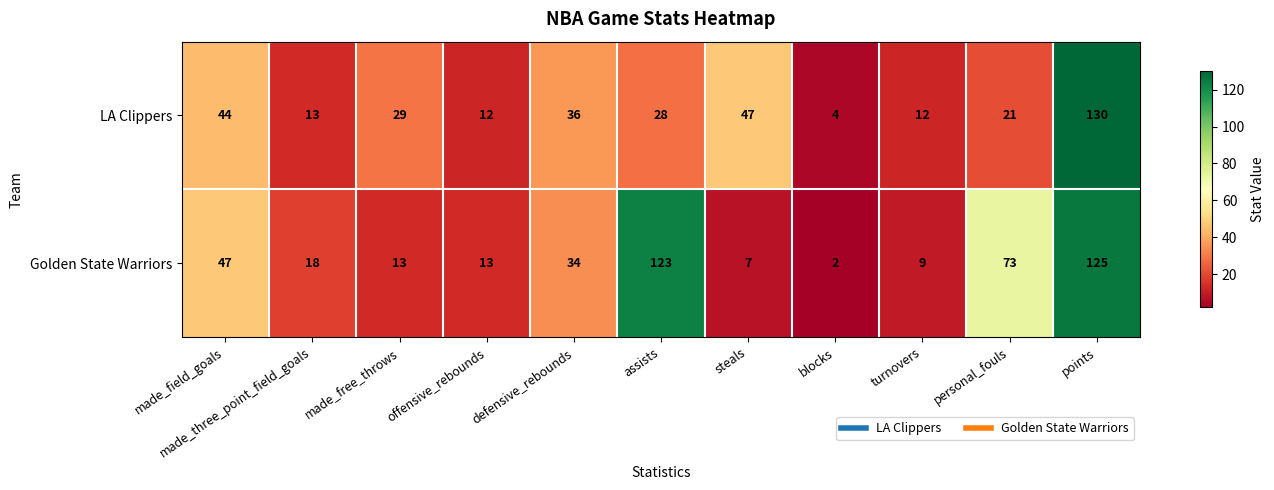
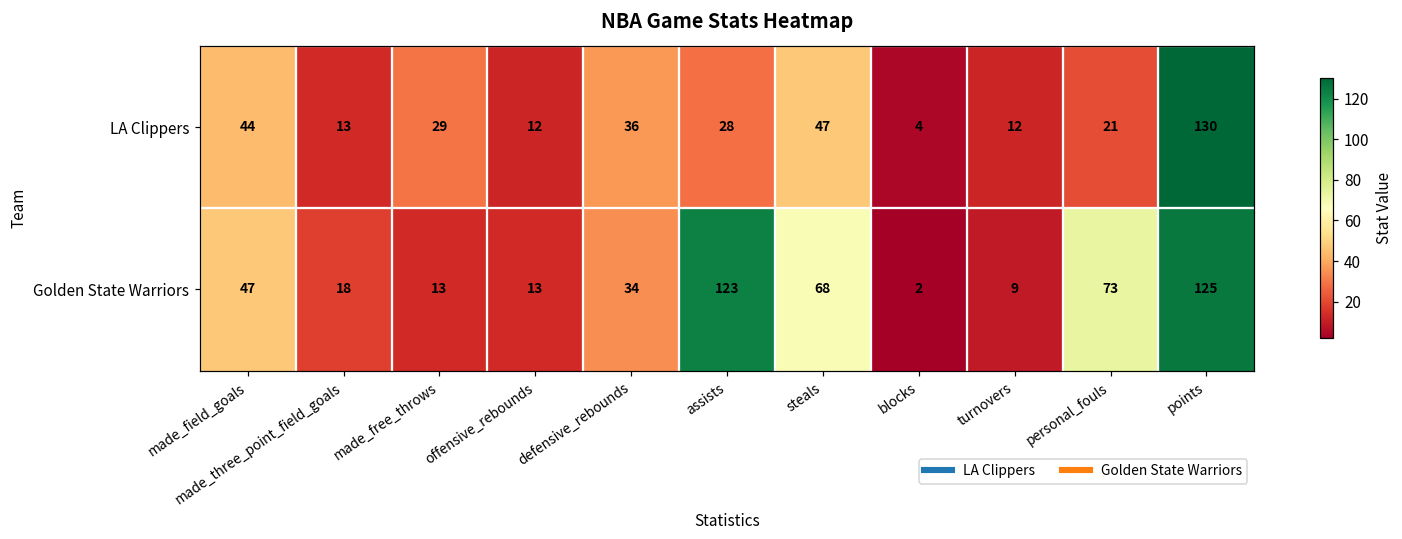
  {
    "LA Clippers": {
      "made_field_goals": 44,
      "made_three_point_field_goals": 13,
      "made_free_throws": 29,
      "offensive_rebounds": 12,
      "defensive_rebounds": 36,
      "assists": 28,
      "steals": 47,
      "blocks": 4,
      "turnovers": 12,
      "personal_fouls": 21,
      "points": 130
    },
    "Golden State Warriors": {
      "made_field_goals": 47,
      "made_three_point_field_goals": 18,
      "made_free_throws": 13,
      "offensive_rebounds": 13,
      "defensive_rebounds": 34,
      "assists": 123,
-     "steals": 7,
+     "steals": 68,
      "blocks": 2,
      "turnovers": 9,
      "personal_fouls": 73,
      "points": 125
    }
  }
